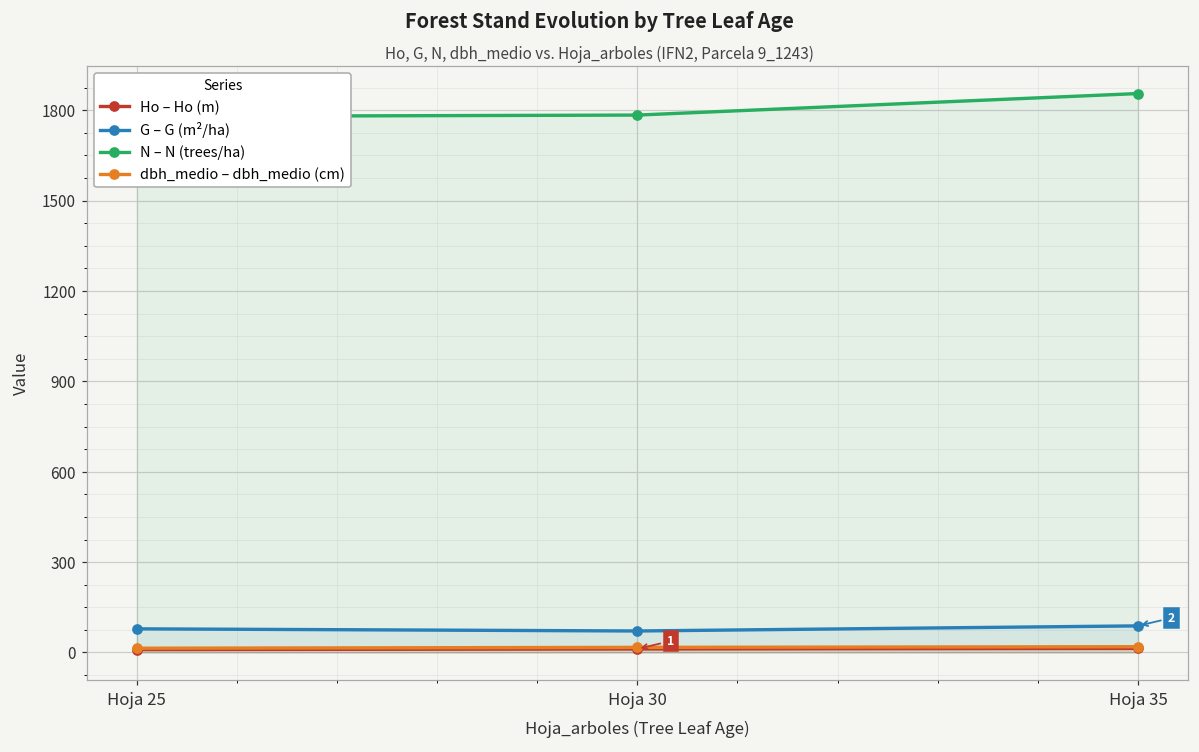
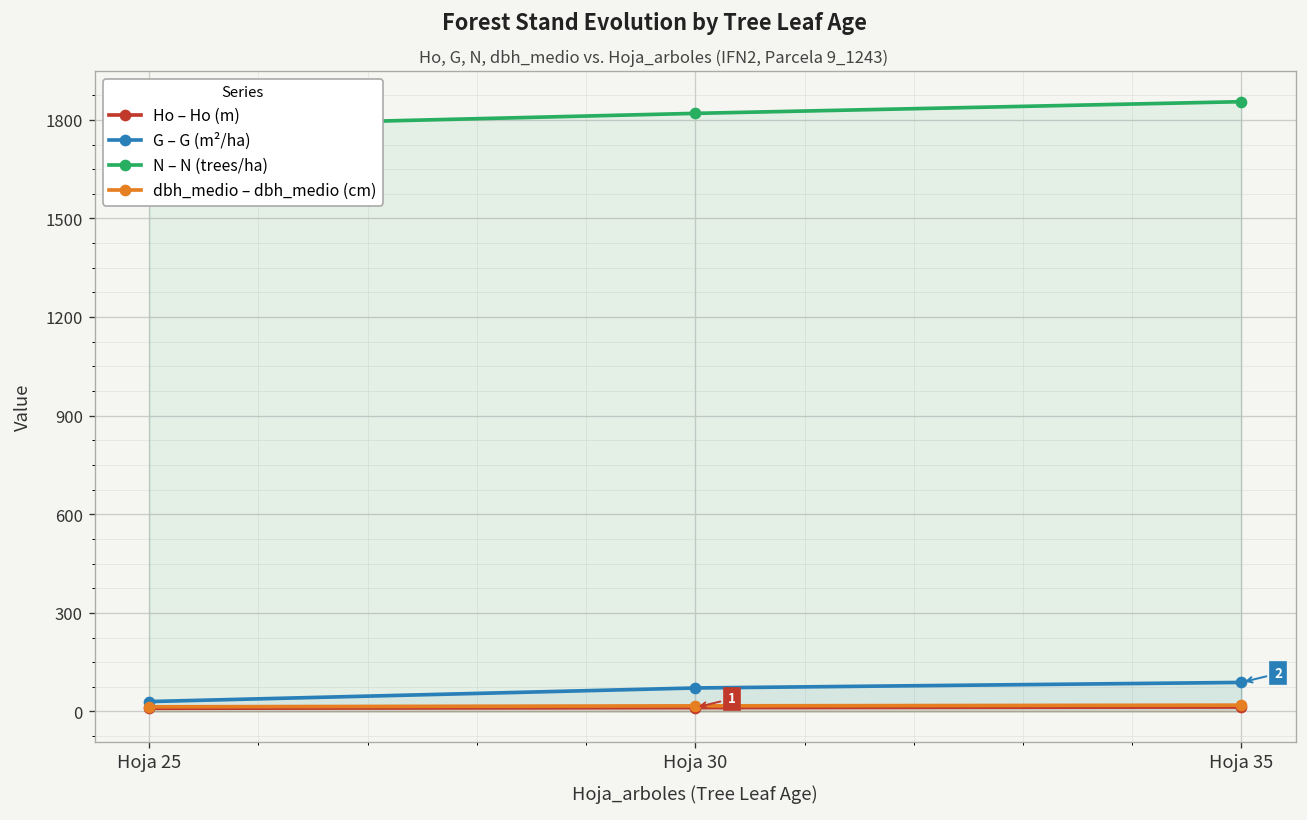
  {
    "G – G (m²/ha)": {
-     "Hoja 25": 80,
+     "Hoja 25": 30,
      "Hoja 30": 70
    },
    "N – N (trees/ha)": {
-     "Hoja 30": 1780,
+     "Hoja 30": 1820,
      "Hoja 35": 1860
    }
  }
